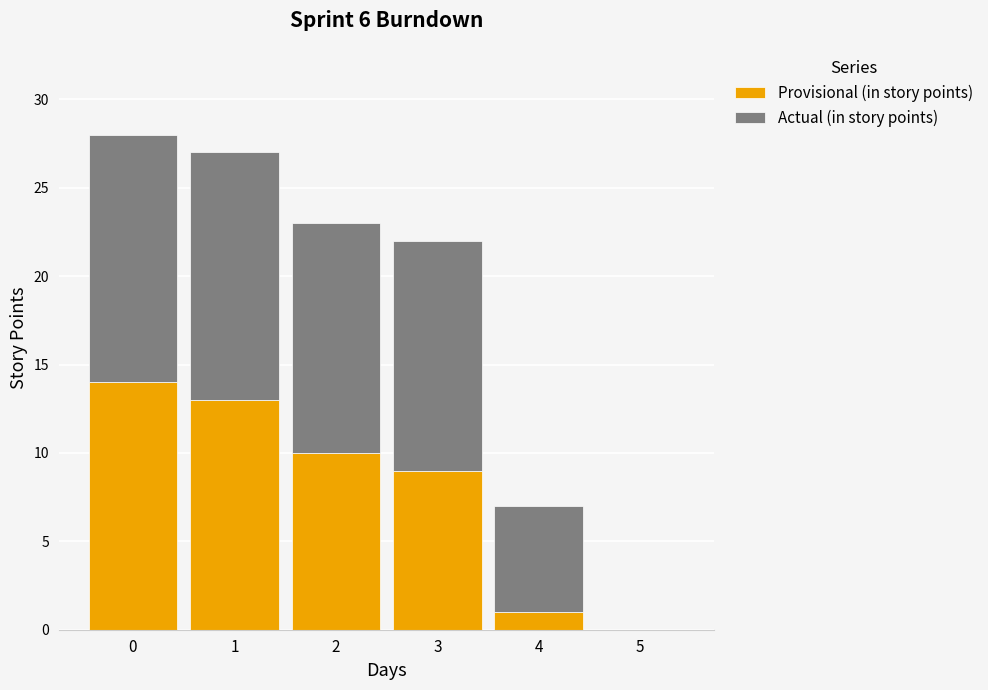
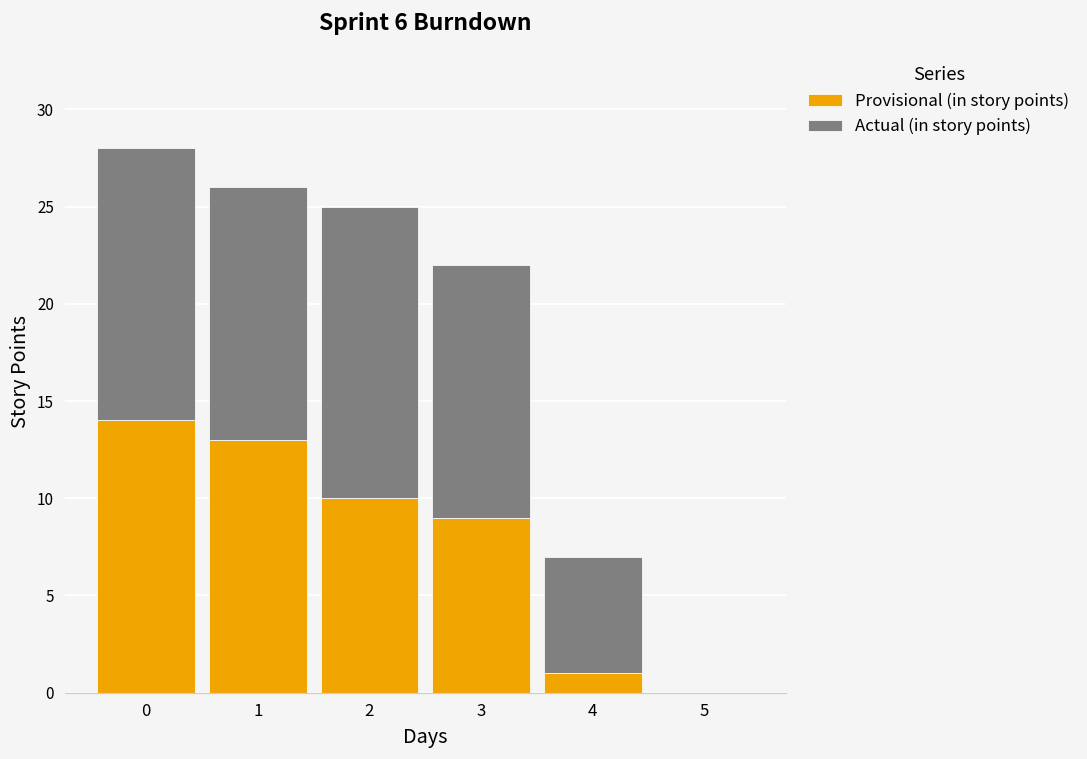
  {
    "Provisional (in story points)": {
      "0": 14,
      "1": 13,
      "2": 10,
      "3": 9,
      "4": 1,
      "5": 0
    },
    "Actual (in story points)": {
      "0": 14,
-     "1": 14,
-     "2": 13,
+     "1": 13,
+     "2": 15,
      "3": 13,
      "4": 6,
      "5": 0
    }
  }
